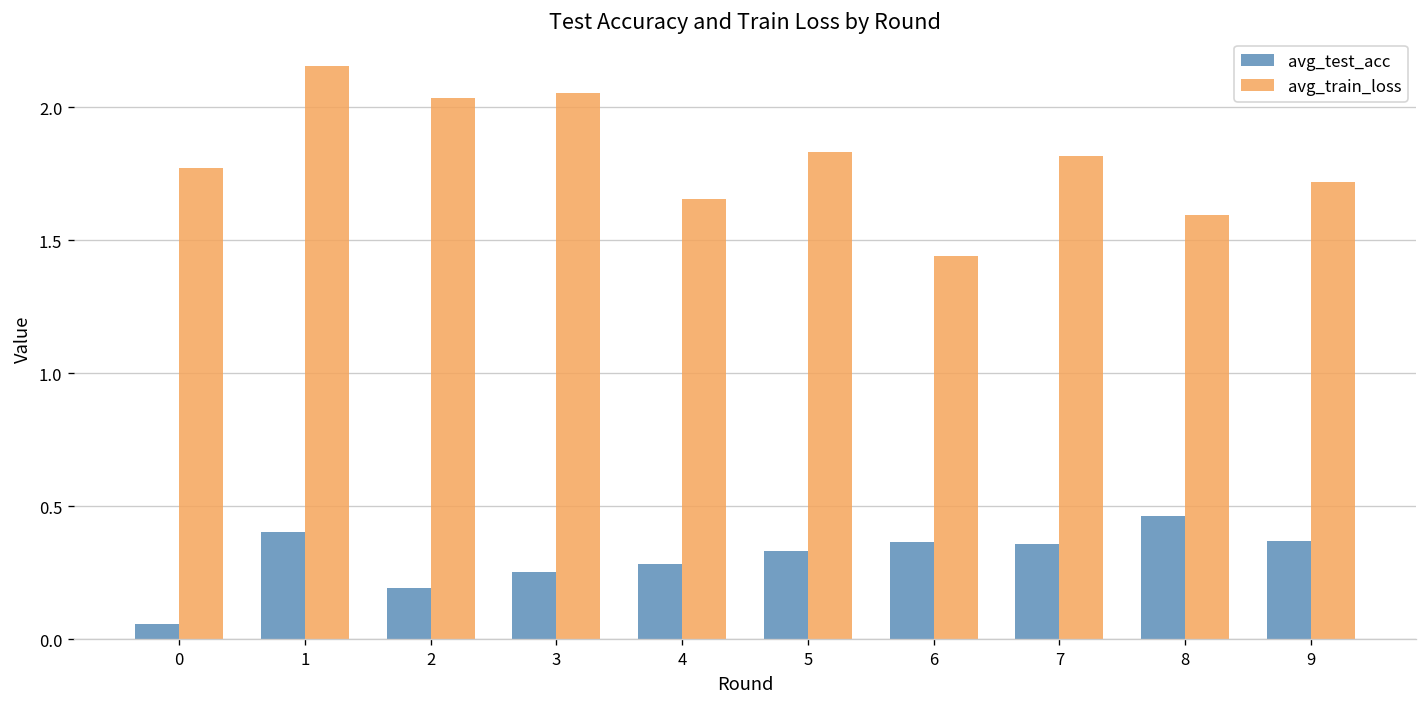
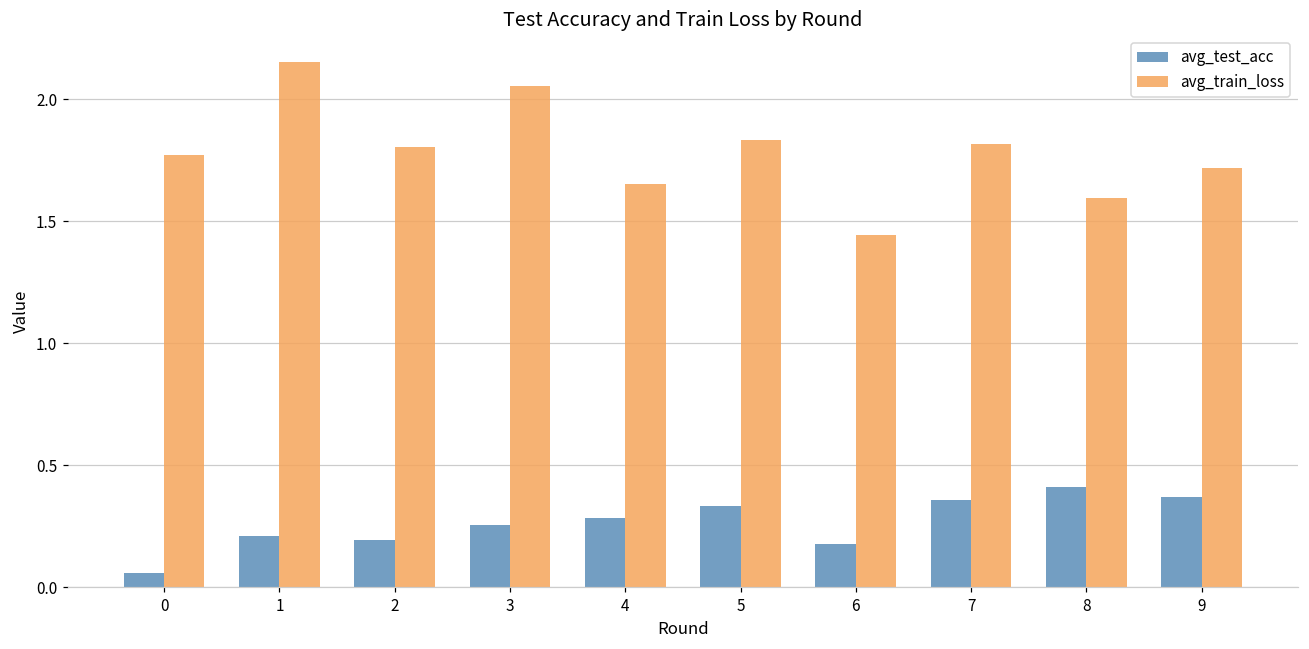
  {
    "avg_test_acc": {
      "0": 0.06,
-     "1": 0.40,
+     "1": 0.21,
      "2": 0.19,
      "3": 0.25,
      "4": 0.28,
      "5": 0.33,
-     "6": 0.37,
+     "6": 0.18,
      "7": 0.36,
-     "8": 0.46,
+     "8": 0.41,
      "9": 0.37
    },
    "avg_train_loss": {
      "0": 1.77,
      "1": 2.15,
-     "2": 2.03,
+     "2": 1.80,
      "3": 2.06,
      "4": 1.66,
      "5": 1.83,
      "6": 1.44,
      "7": 1.82,
      "8": 1.60,
      "9": 1.72
    }
  }
